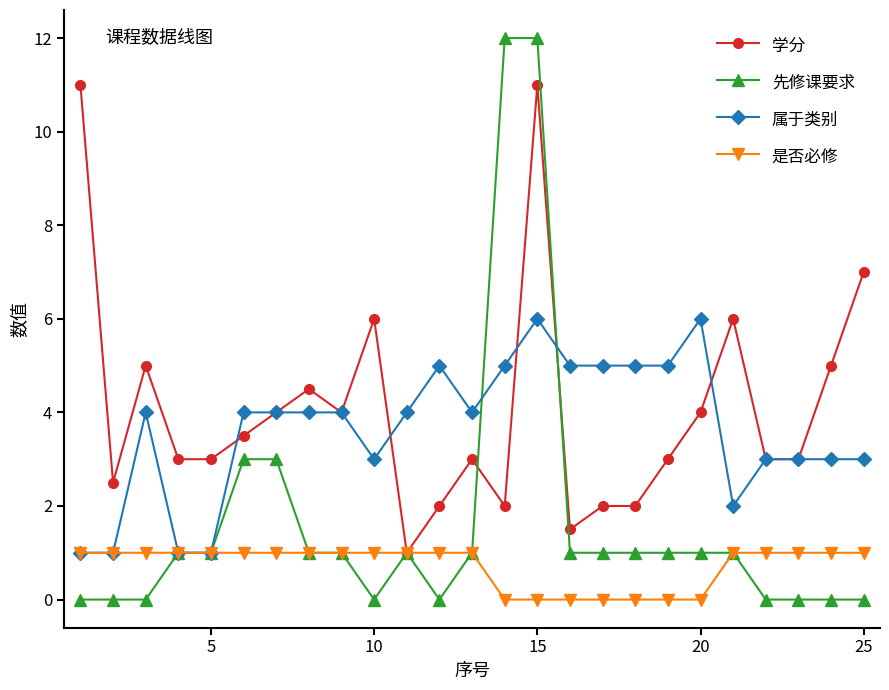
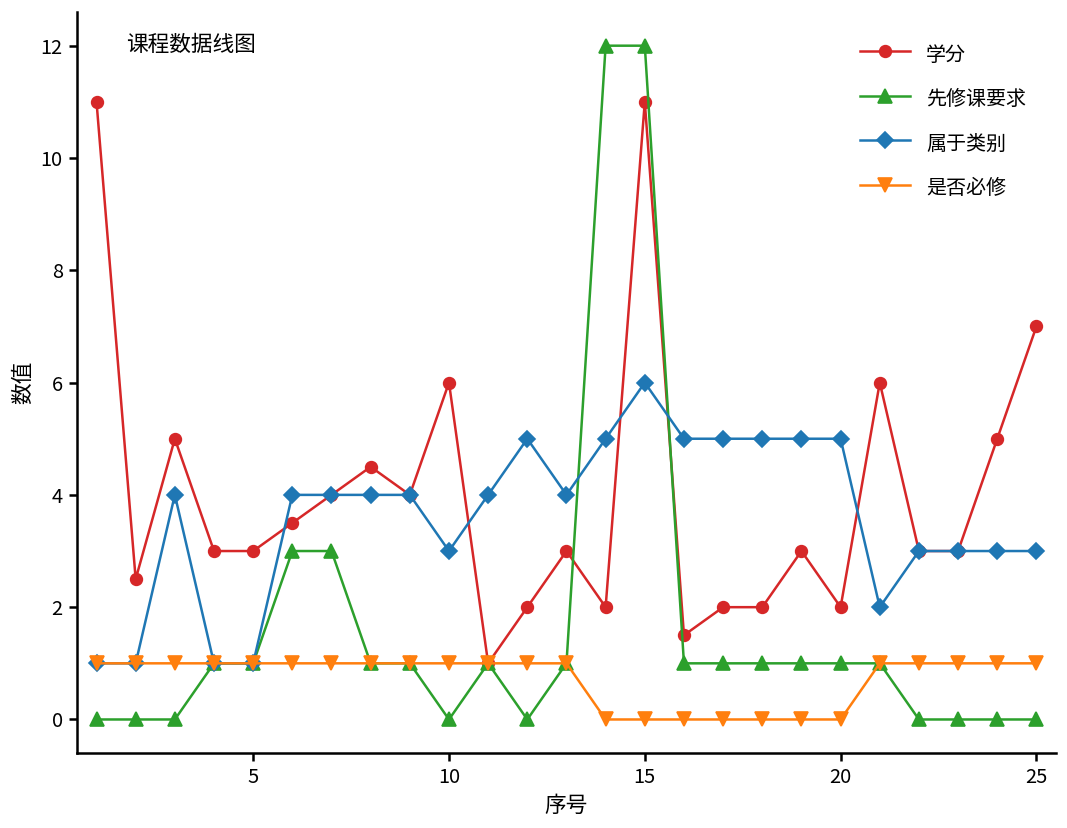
  {
    "学分": {
      "5": 3,
      "10": 6,
      "15": 11,
-     "20": 4,
+     "20": 2,
      "25": 7
    },
    "先修课要求": {
      "10": 0,
      "15": 12,
      "20": 1,
      "25": 0
    },
    "属于类别": {
      "10": 3,
      "15": 6,
-     "20": 6,
+     "20": 5,
      "25": 3
    },
    "是否必修": {
      "10": 1,
      "15": 0,
      "20": 0,
      "25": 1
    }
  }
